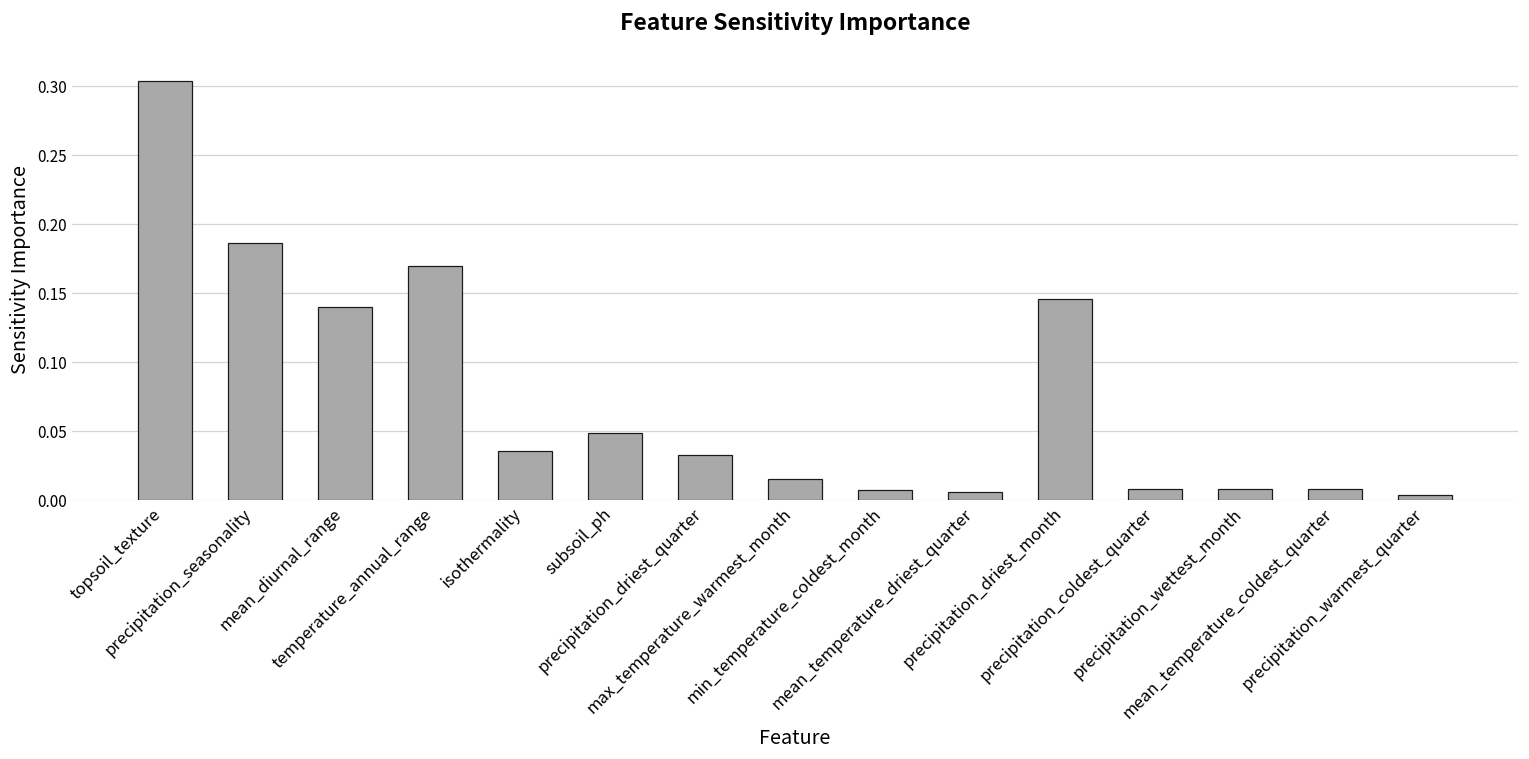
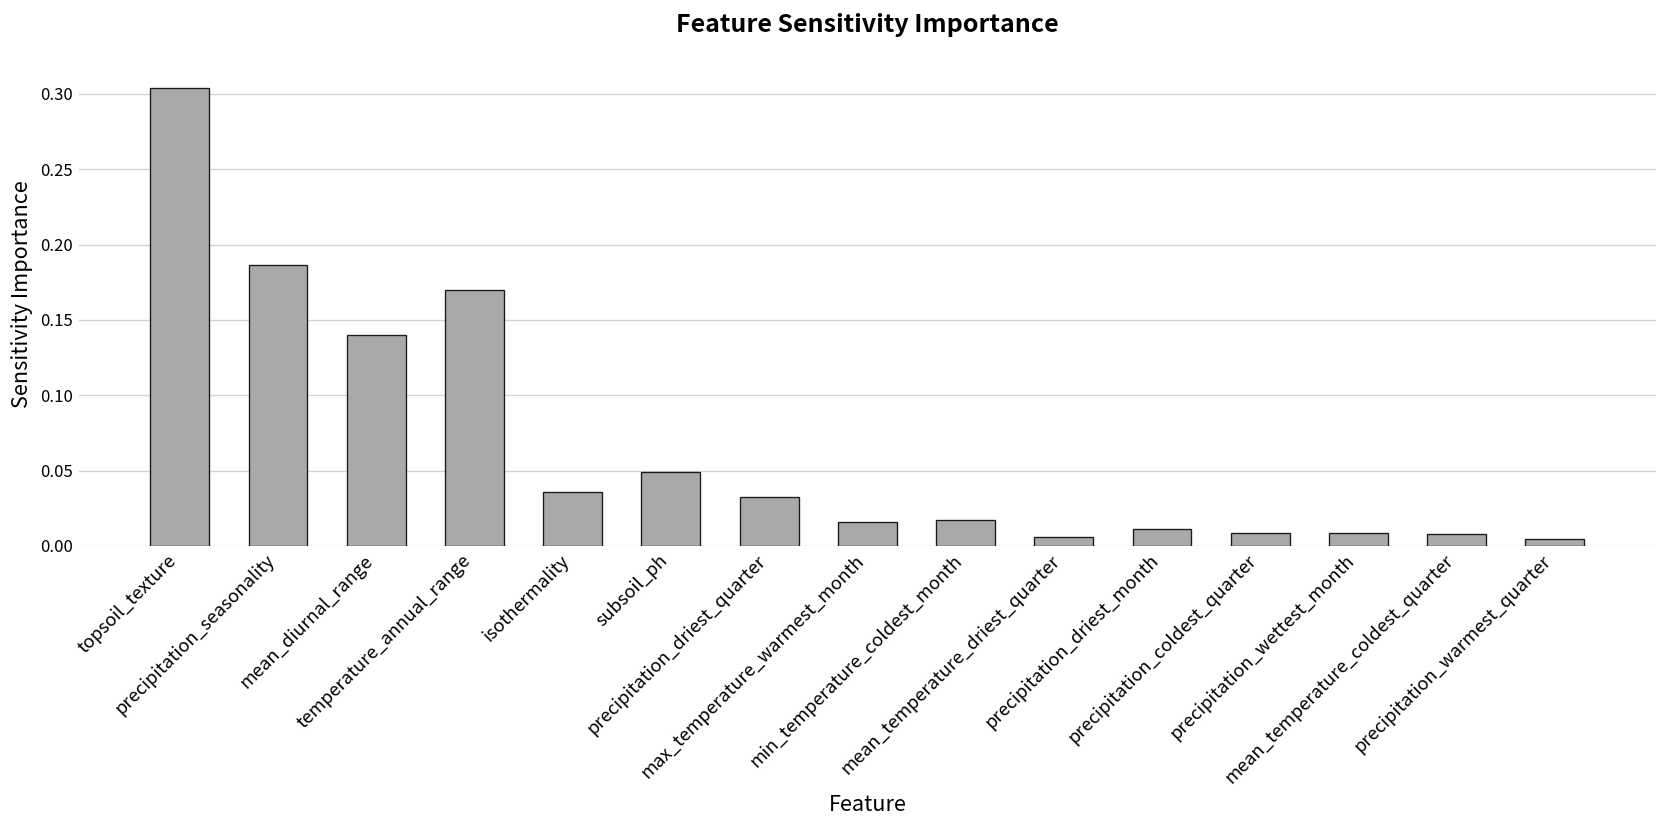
  {
    "topsoil_texture": 0.304,
    "precipitation_seasonality": 0.186,
    "mean_diurnal_range": 0.140,
    "temperature_annual_range": 0.170,
    "isothermality": 0.036,
    "subsoil_ph": 0.049,
    "precipitation_driest_quarter": 0.033,
    "max_temperature_warmest_month": 0.016,
-   "min_temperature_coldest_month": 0.007,
+   "min_temperature_coldest_month": 0.017,
    "mean_temperature_driest_quarter": 0.006,
-   "precipitation_driest_month": 0.146,
+   "precipitation_driest_month": 0.011,
    "precipitation_coldest_quarter": 0.009,
    "precipitation_wettest_month": 0.008,
    "mean_temperature_coldest_quarter": 0.008,
    "precipitation_warmest_quarter": 0.004
  }
